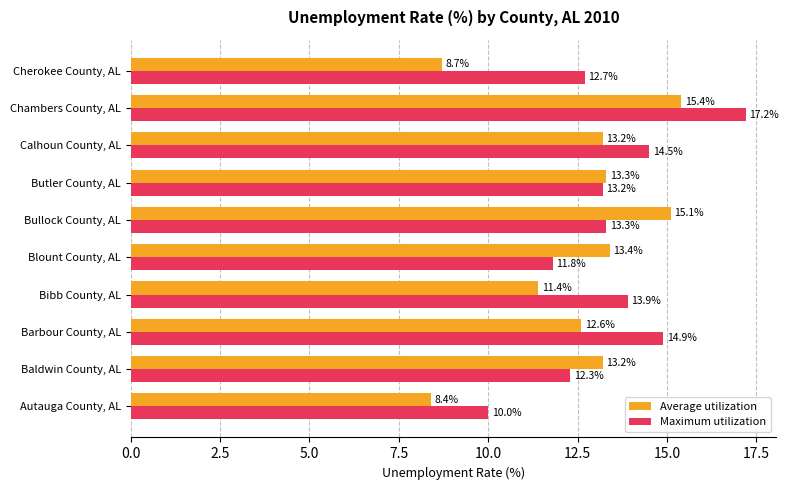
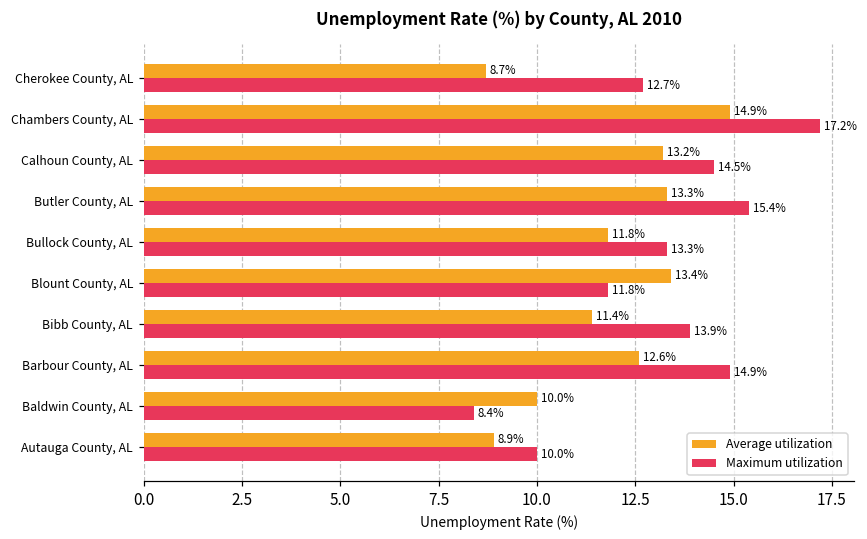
  {
    "Average utilization": {
      "Cherokee County, AL": "8.7%",
-     "Chambers County, AL": "15.4%",
+     "Chambers County, AL": "14.9%",
      "Calhoun County, AL": "13.2%",
      "Butler County, AL": "13.3%",
-     "Bullock County, AL": "15.1%",
+     "Bullock County, AL": "11.8%",
      "Blount County, AL": "13.4%",
      "Bibb County, AL": "11.4%",
      "Barbour County, AL": "12.6%",
-     "Baldwin County, AL": "13.2%",
-     "Autauga County, AL": "8.4%"
+     "Baldwin County, AL": "10.0%",
+     "Autauga County, AL": "8.9%"
    },
    "Maximum utilization": {
      "Cherokee County, AL": "12.7%",
      "Chambers County, AL": "17.2%",
      "Calhoun County, AL": "14.5%",
-     "Butler County, AL": "13.2%",
+     "Butler County, AL": "15.4%",
      "Bullock County, AL": "13.3%",
      "Blount County, AL": "11.8%",
      "Bibb County, AL": "13.9%",
      "Barbour County, AL": "14.9%",
-     "Baldwin County, AL": "12.3%",
+     "Baldwin County, AL": "8.4%",
      "Autauga County, AL": "10.0%"
    }
  }
